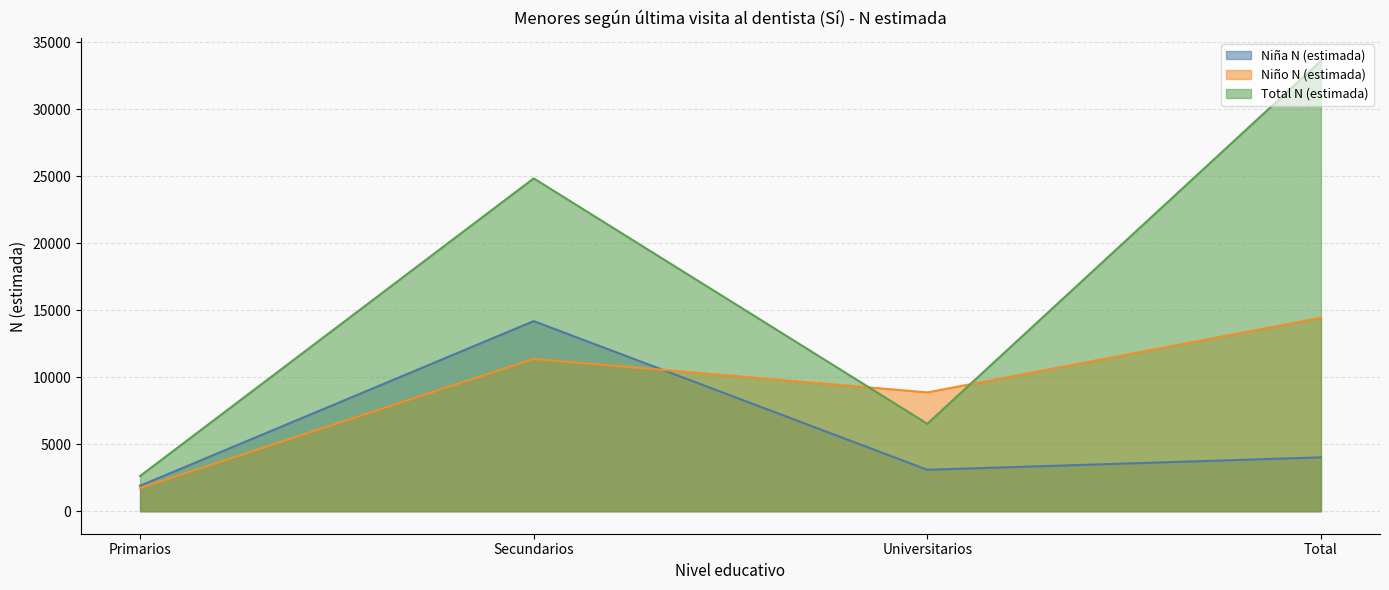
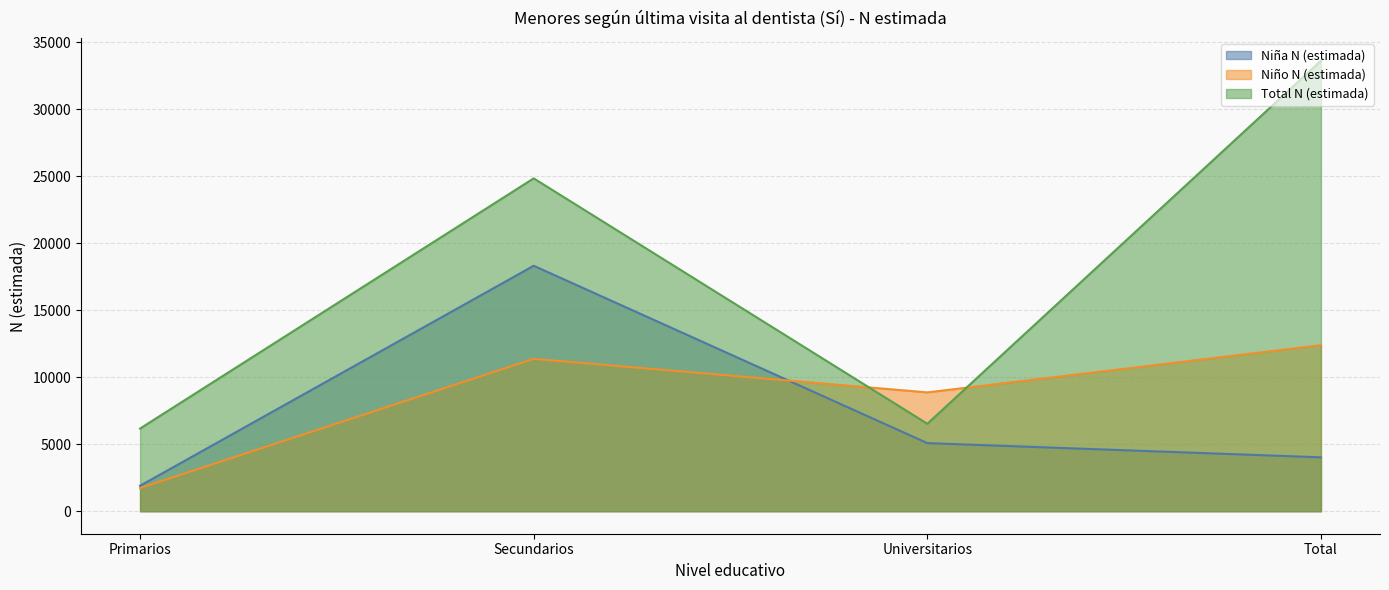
  {
    "Niña N (estimada)": {
-     "Secundarios": 14200,
-     "Universitarios": 3100,
+     "Secundarios": 18300,
+     "Universitarios": 5100,
      "Total": 4000
    },
    "Niño N (estimada)": {
      "Secundarios": 11400,
      "Universitarios": 8900,
-     "Total": 14400
+     "Total": 12400
    },
    "Total N (estimada)": {
-     "Primarios": 2600,
+     "Primarios": 6200,
      "Secundarios": 24800,
      "Universitarios": 6500
    }
  }
